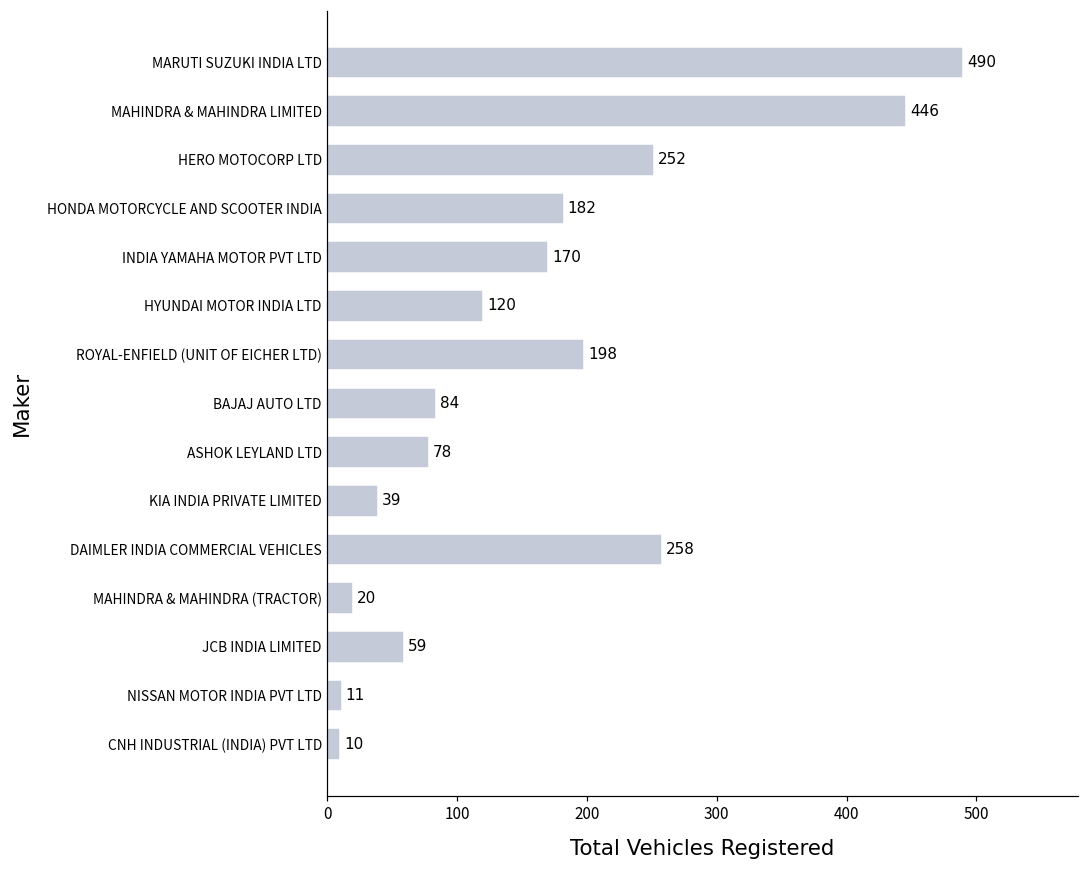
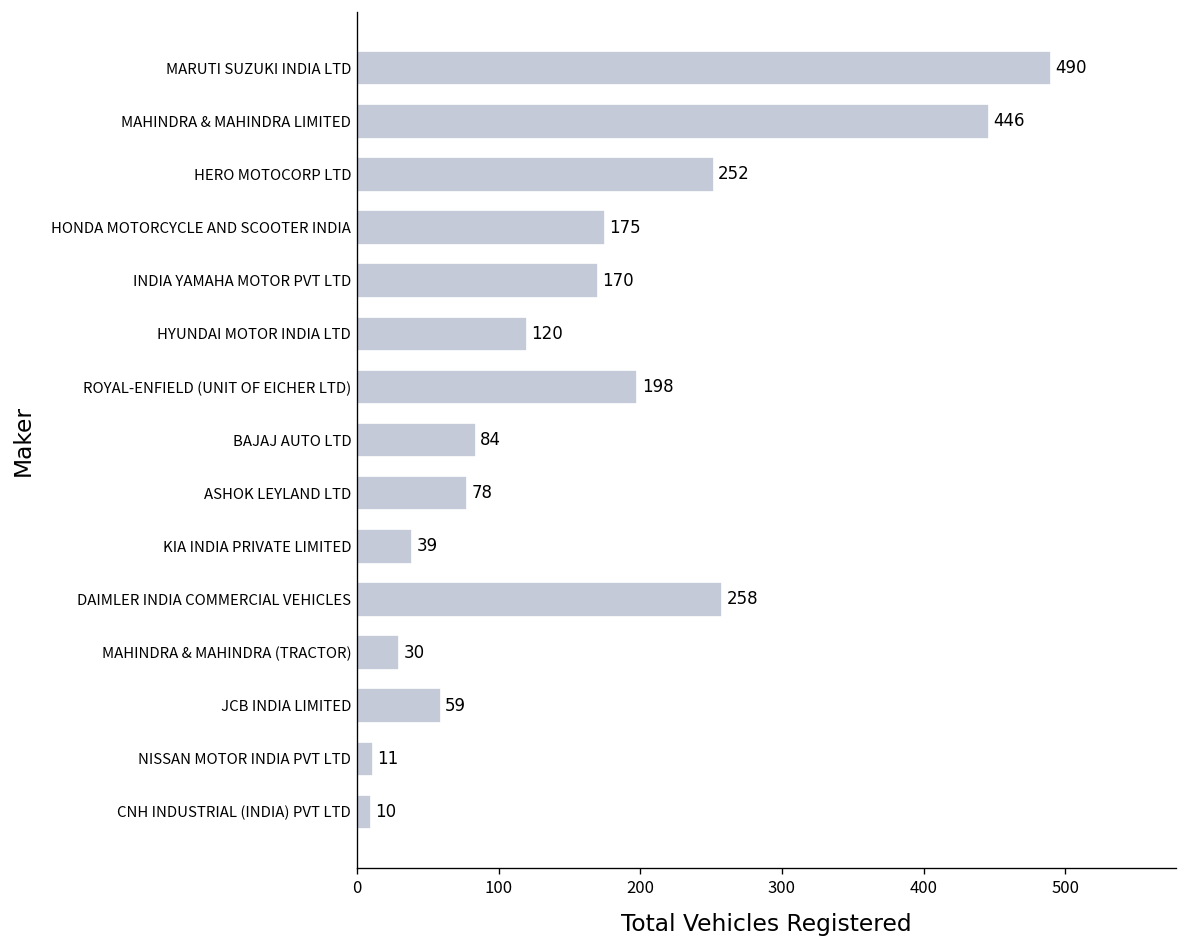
  {
    "MARUTI SUZUKI INDIA LTD": 490,
    "MAHINDRA & MAHINDRA LIMITED": 446,
    "HERO MOTOCORP LTD": 252,
-   "HONDA MOTORCYCLE AND SCOOTER INDIA": 182,
+   "HONDA MOTORCYCLE AND SCOOTER INDIA": 175,
    "INDIA YAMAHA MOTOR PVT LTD": 170,
    "HYUNDAI MOTOR INDIA LTD": 120,
    "ROYAL-ENFIELD (UNIT OF EICHER LTD)": 198,
    "BAJAJ AUTO LTD": 84,
    "ASHOK LEYLAND LTD": 78,
    "KIA INDIA PRIVATE LIMITED": 39,
    "DAIMLER INDIA COMMERCIAL VEHICLES": 258,
-   "MAHINDRA & MAHINDRA (TRACTOR)": 20,
+   "MAHINDRA & MAHINDRA (TRACTOR)": 30,
    "JCB INDIA LIMITED": 59,
    "NISSAN MOTOR INDIA PVT LTD": 11,
    "CNH INDUSTRIAL (INDIA) PVT LTD": 10
  }
